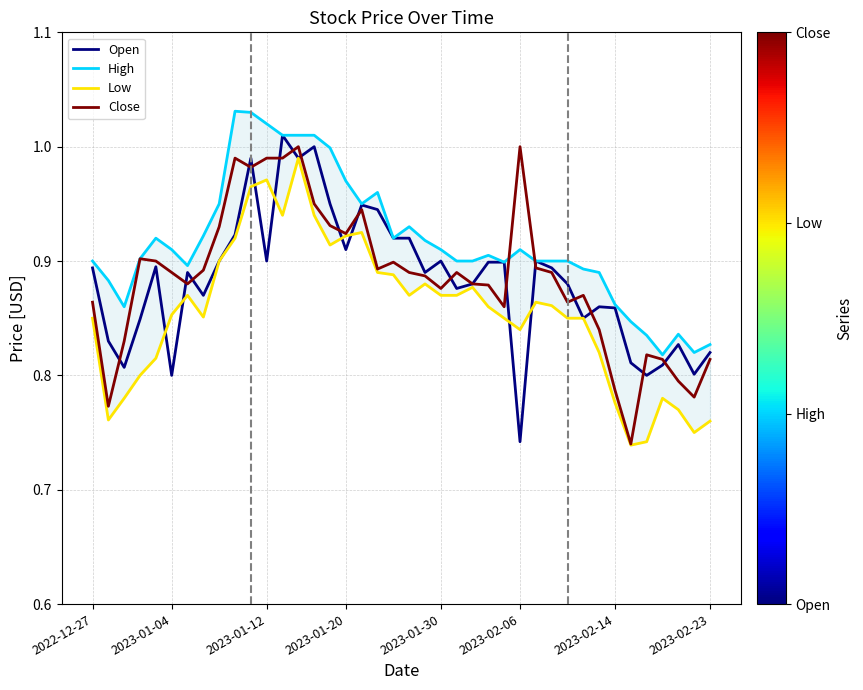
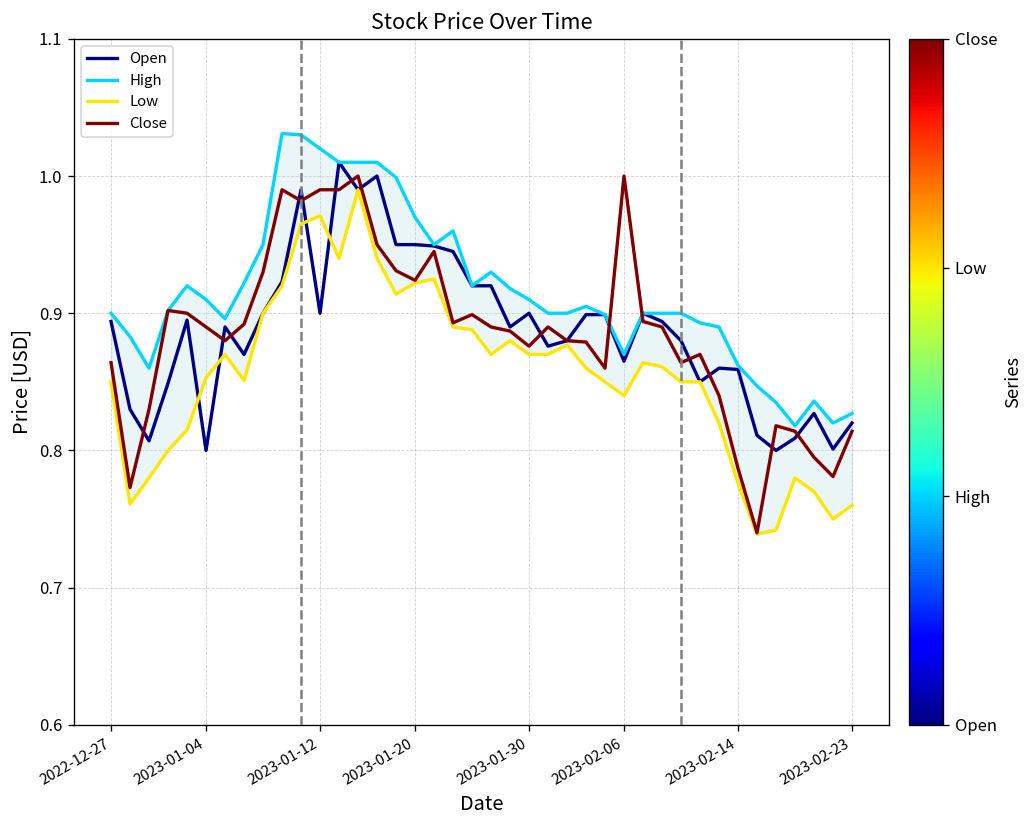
  {
    "Open": {
      "2022-12-27": 0.894,
      "2023-01-04": 0.800,
      "2023-01-12": 0.900,
-     "2023-01-20": 0.91,
+     "2023-01-20": 0.95,
      "2023-01-30": 0.900,
-     "2023-02-06": 0.742,
+     "2023-02-06": 0.865,
      "2023-02-14": 0.859,
      "2023-02-23": 0.820
    },
    "High": {
      "2022-12-27": 0.90,
      "2023-01-04": 0.91,
      "2023-01-12": 1.02,
      "2023-01-20": 0.97,
      "2023-01-30": 0.91,
-     "2023-02-06": 0.91,
+     "2023-02-06": 0.87,
      "2023-02-14": 0.86,
      "2023-02-23": 0.827
    },
    "Low": {
      "2022-12-27": 0.850,
      "2023-01-04": 0.853,
      "2023-01-12": 0.971,
      "2023-01-30": 0.870,
      "2023-02-06": 0.840,
      "2023-02-14": 0.776,
      "2023-02-23": 0.760
    },
    "Close": {
      "2022-12-27": 0.864,
      "2023-01-04": 0.890,
      "2023-01-12": 0.990,
      "2023-01-30": 0.876,
      "2023-02-06": 1.000,
      "2023-02-14": 0.787,
      "2023-02-23": 0.814
    }
  }
